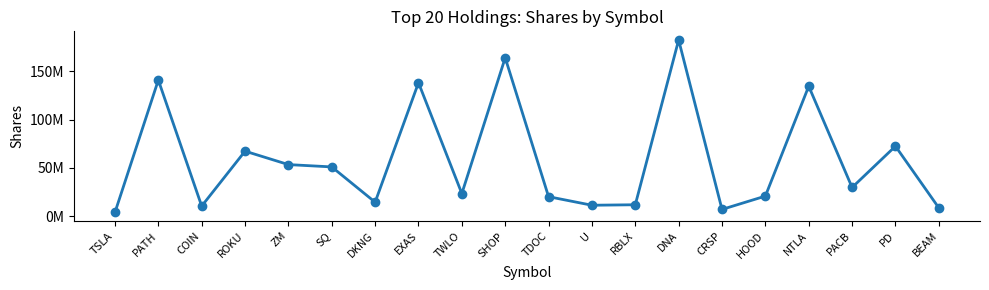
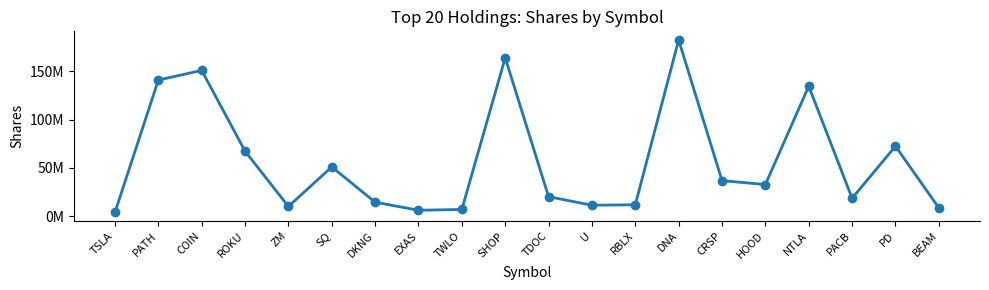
  {
    "TSLA": 0,
    "PATH": 140000000,
-   "COIN": 10000000,
+   "COIN": 150000000,
    "ROKU": 70000000,
-   "ZM": 50000000,
+   "ZM": 10000000,
    "SQ": 50000000,
    "DKNG": 10000000,
-   "EXAS": 140000000,
-   "TWLO": 20000000,
+   "EXAS": 10000000,
+   "TWLO": 10000000,
    "SHOP": 160000000,
    "TDOC": 20000000,
    "U": 10000000,
    "RBLX": 10000000,
    "DNA": 180000000,
-   "CRSP": 10000000,
-   "HOOD": 20000000,
+   "CRSP": 40000000,
+   "HOOD": 30000000,
    "NTLA": 130000000,
-   "PACB": 30000000,
+   "PACB": 20000000,
    "PD": 70000000,
    "BEAM": 10000000
  }
